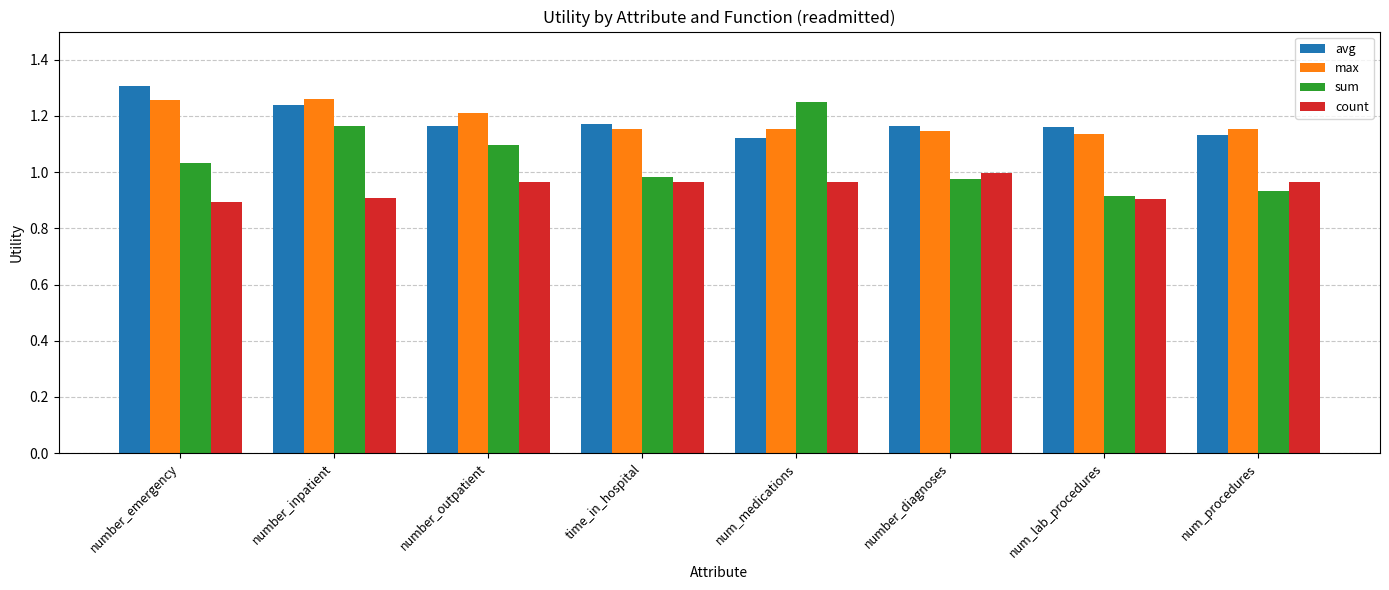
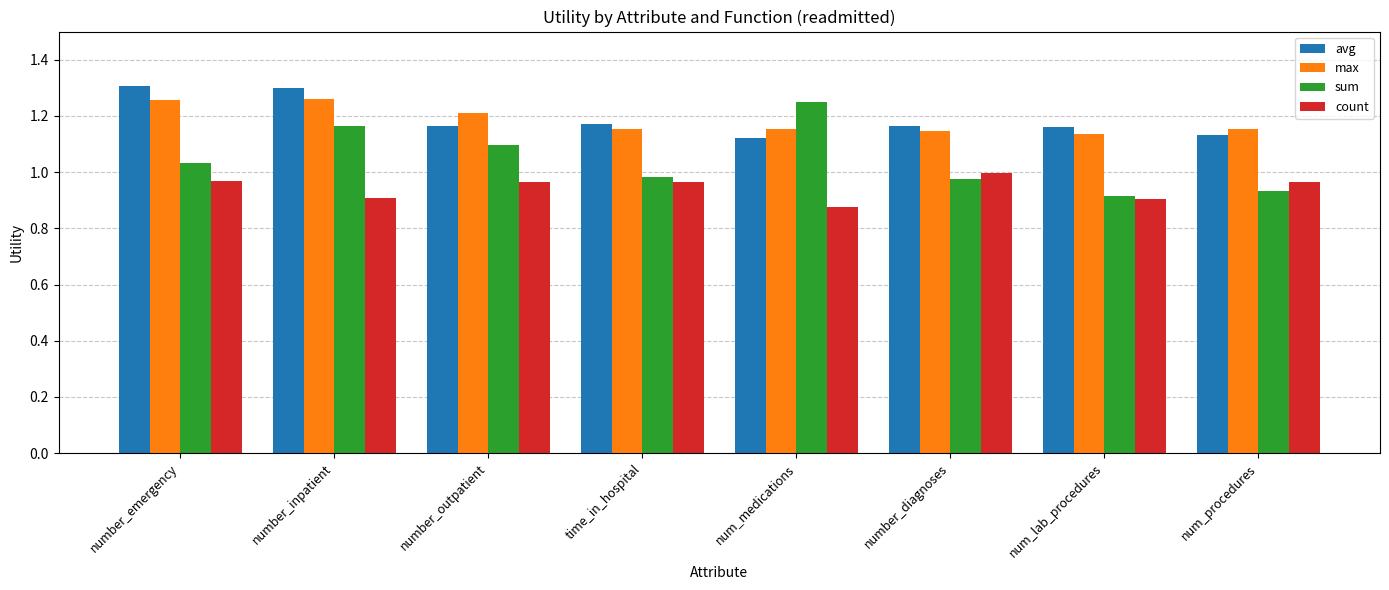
  {
    "avg": {
      "number_emergency": 1.31,
-     "number_inpatient": 1.24,
+     "number_inpatient": 1.30,
      "number_outpatient": 1.17,
      "time_in_hospital": 1.17,
      "num_medications": 1.12,
      "number_diagnoses": 1.16,
      "num_lab_procedures": 1.16,
      "num_procedures": 1.13
    },
    "max": {
      "number_emergency": 1.26,
      "number_inpatient": 1.26,
      "number_outpatient": 1.21,
      "time_in_hospital": 1.15,
      "num_medications": 1.15,
      "number_diagnoses": 1.15,
      "num_lab_procedures": 1.13,
      "num_procedures": 1.15
    },
    "sum": {
      "number_emergency": 1.03,
      "number_inpatient": 1.16,
      "number_outpatient": 1.10,
      "time_in_hospital": 0.98,
      "num_medications": 1.25,
      "number_diagnoses": 0.98,
      "num_lab_procedures": 0.91,
      "num_procedures": 0.93
    },
    "count": {
-     "number_emergency": 0.90,
+     "number_emergency": 0.97,
      "number_inpatient": 0.91,
      "number_outpatient": 0.97,
      "time_in_hospital": 0.97,
-     "num_medications": 0.97,
+     "num_medications": 0.88,
      "number_diagnoses": 1.00,
      "num_lab_procedures": 0.91,
      "num_procedures": 0.96
    }
  }
